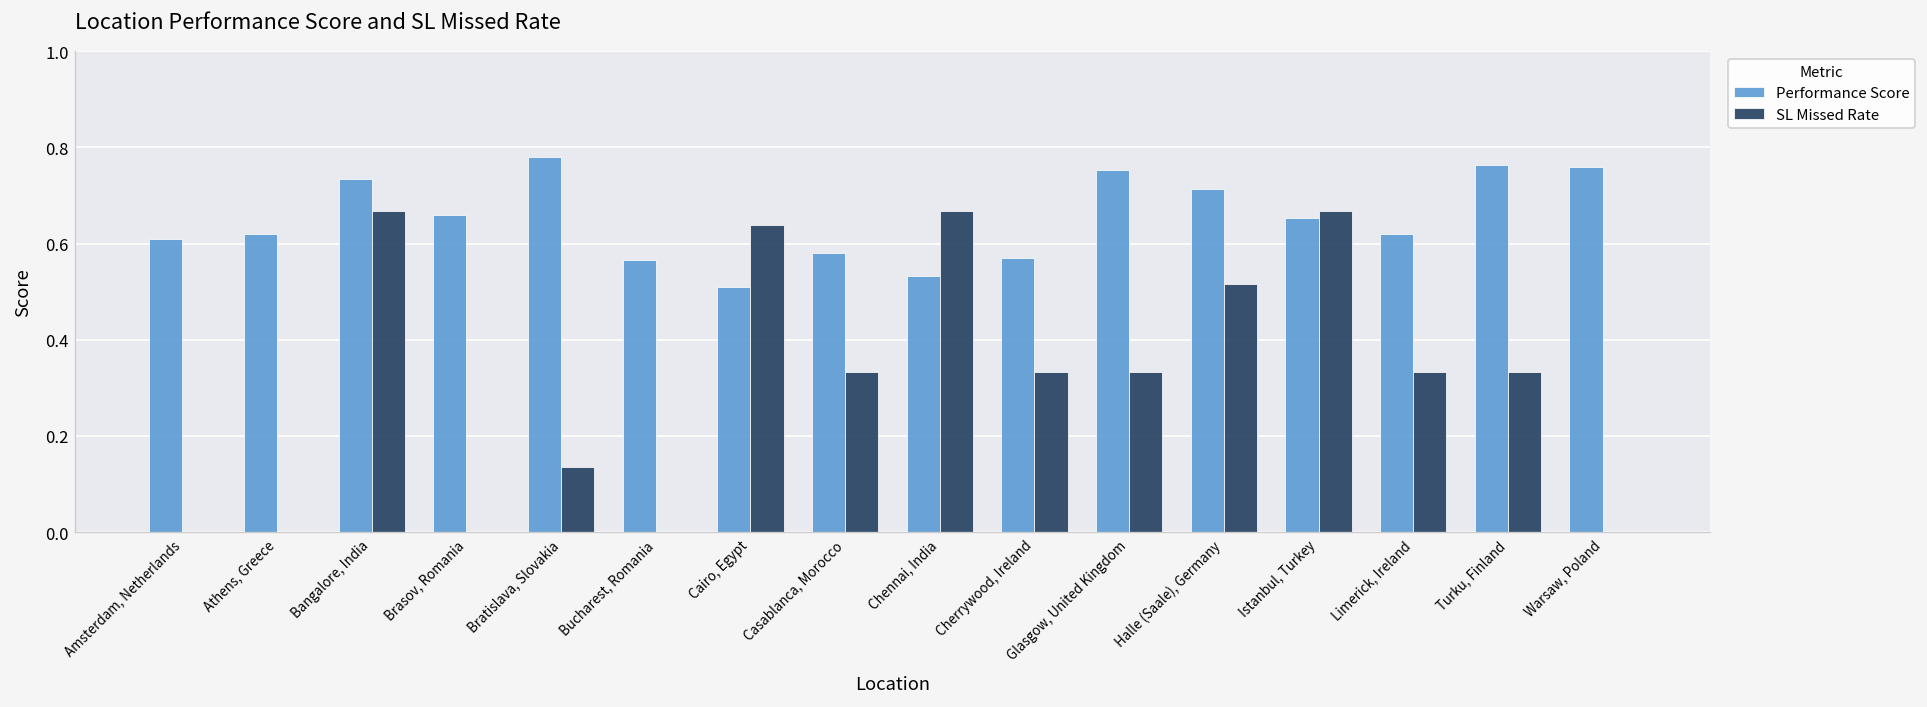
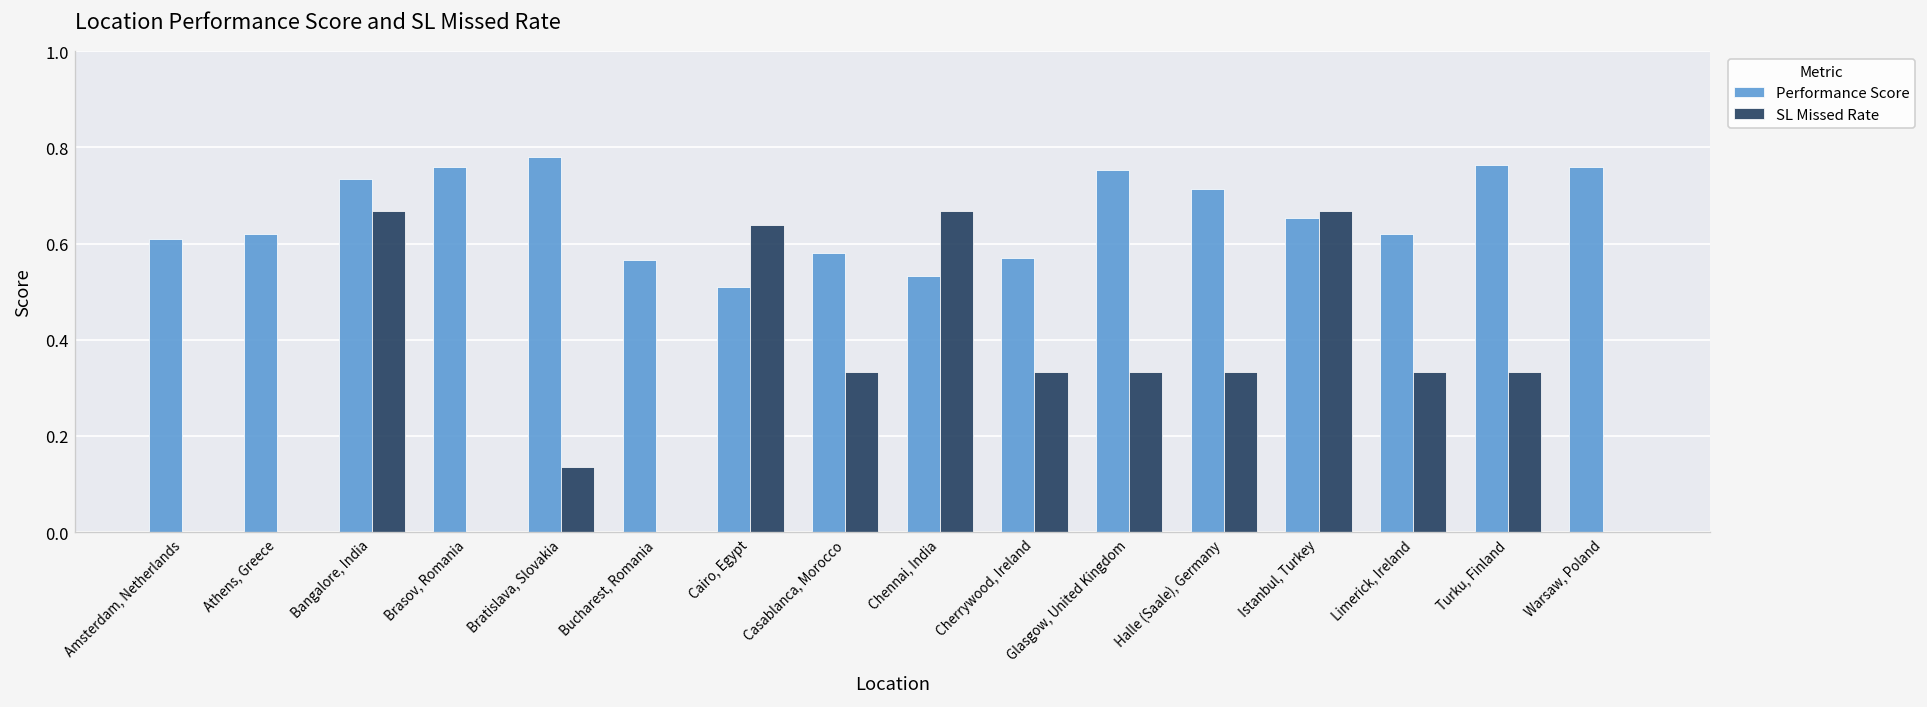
  {
    "Performance Score": {
      "Amsterdam, Netherlands": 0.61,
      "Athens, Greece": 0.62,
      "Bangalore, India": 0.74,
-     "Brasov, Romania": 0.66,
+     "Brasov, Romania": 0.76,
      "Bratislava, Slovakia": 0.78,
      "Bucharest, Romania": 0.57,
      "Cairo, Egypt": 0.51,
      "Casablanca, Morocco": 0.58,
      "Chennai, India": 0.53,
      "Cherrywood, Ireland": 0.57,
      "Glasgow, United Kingdom": 0.75,
      "Halle (Saale), Germany": 0.71,
      "Istanbul, Turkey": 0.65,
      "Limerick, Ireland": 0.62,
      "Turku, Finland": 0.76,
      "Warsaw, Poland": 0.76
    },
    "SL Missed Rate": {
      "Amsterdam, Netherlands": 0.00,
      "Athens, Greece": 0.00,
      "Bangalore, India": 0.67,
      "Brasov, Romania": 0.00,
      "Bratislava, Slovakia": 0.14,
      "Bucharest, Romania": 0.00,
      "Cairo, Egypt": 0.64,
      "Casablanca, Morocco": 0.33,
      "Chennai, India": 0.67,
      "Cherrywood, Ireland": 0.33,
      "Glasgow, United Kingdom": 0.33,
-     "Halle (Saale), Germany": 0.52,
+     "Halle (Saale), Germany": 0.33,
      "Istanbul, Turkey": 0.67,
      "Limerick, Ireland": 0.33,
      "Turku, Finland": 0.33,
      "Warsaw, Poland": 0.00
    }
  }
